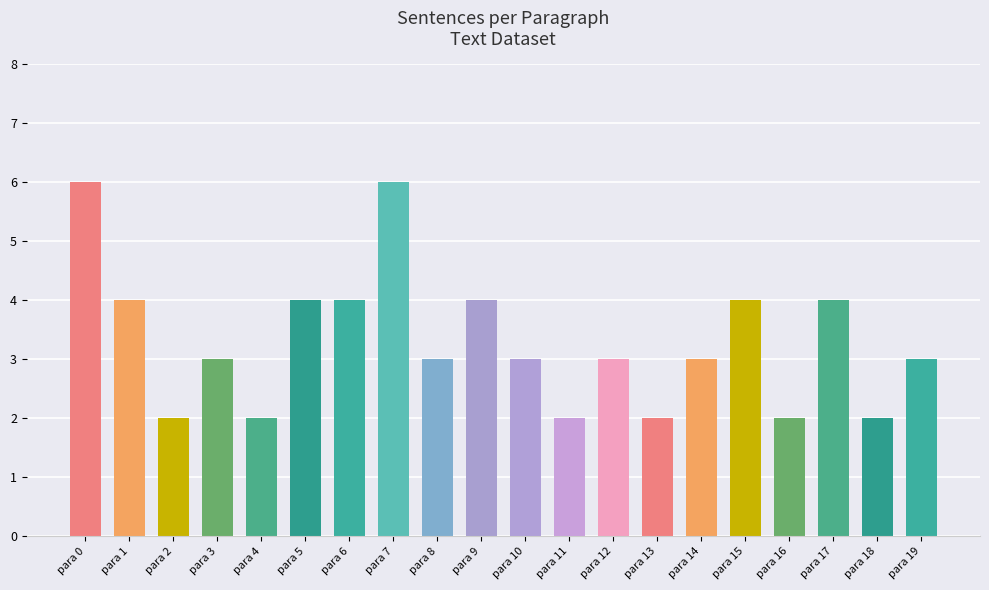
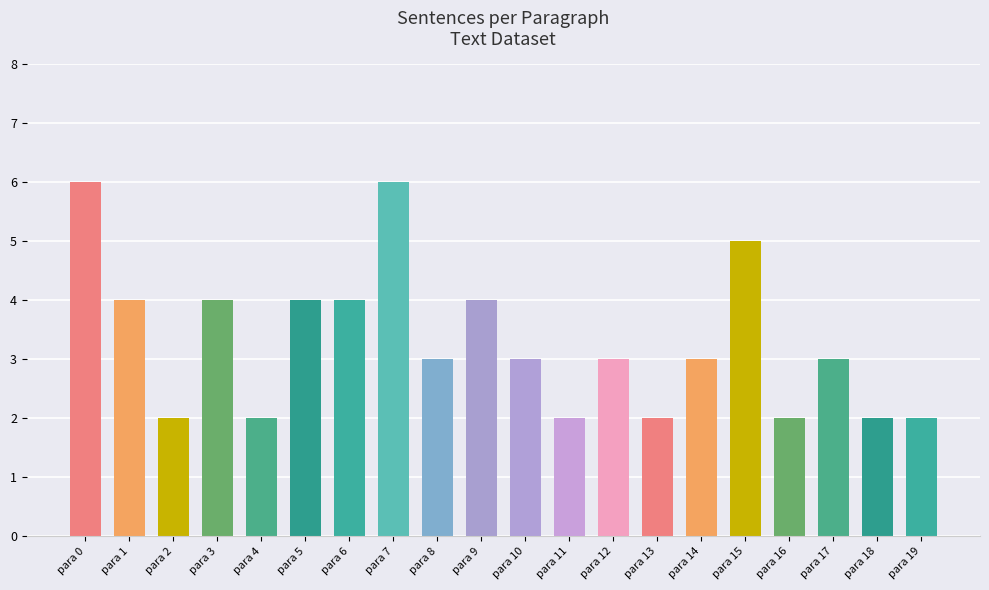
  {
    "para 0": 6,
    "para 1": 4,
    "para 2": 2,
-   "para 3": 3,
+   "para 3": 4,
    "para 4": 2,
    "para 5": 4,
    "para 6": 4,
    "para 7": 6,
    "para 8": 3,
    "para 9": 4,
    "para 10": 3,
    "para 11": 2,
    "para 12": 3,
    "para 13": 2,
    "para 14": 3,
-   "para 15": 4,
+   "para 15": 5,
    "para 16": 2,
-   "para 17": 4,
+   "para 17": 3,
    "para 18": 2,
-   "para 19": 3
+   "para 19": 2
  }
